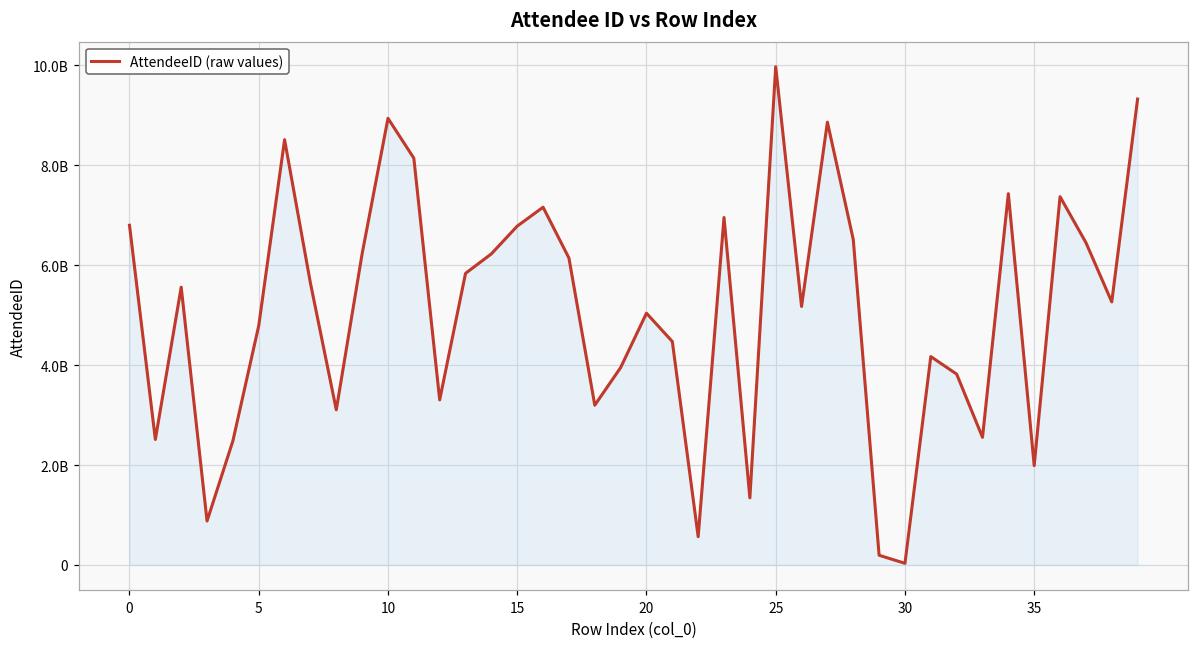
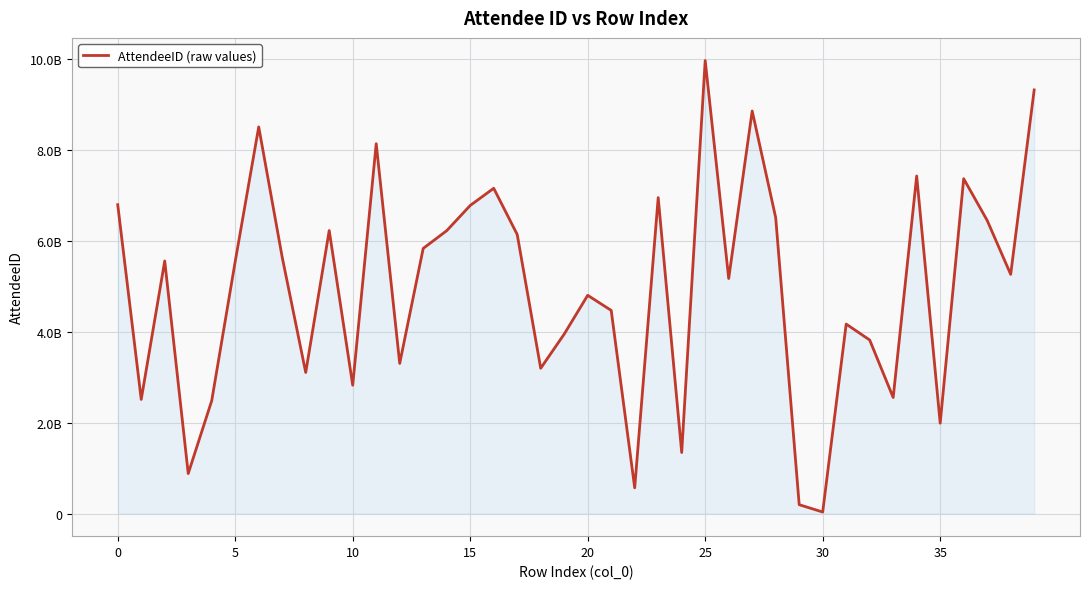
  {
    "0": 6800000000,
-   "5": 4800000000,
-   "10": 8900000000,
+   "5": 5600000000,
+   "10": 2800000000,
    "15": 6800000000,
-   "20": 5000000000,
+   "20": 4800000000,
    "25": 10000000000,
    "30": 0,
    "35": 2000000000
  }
